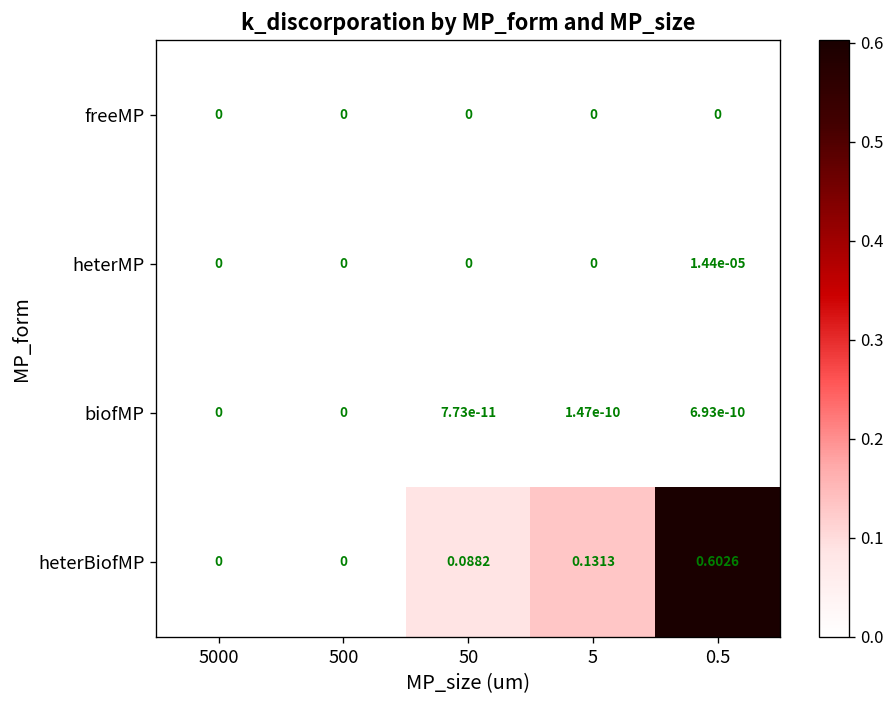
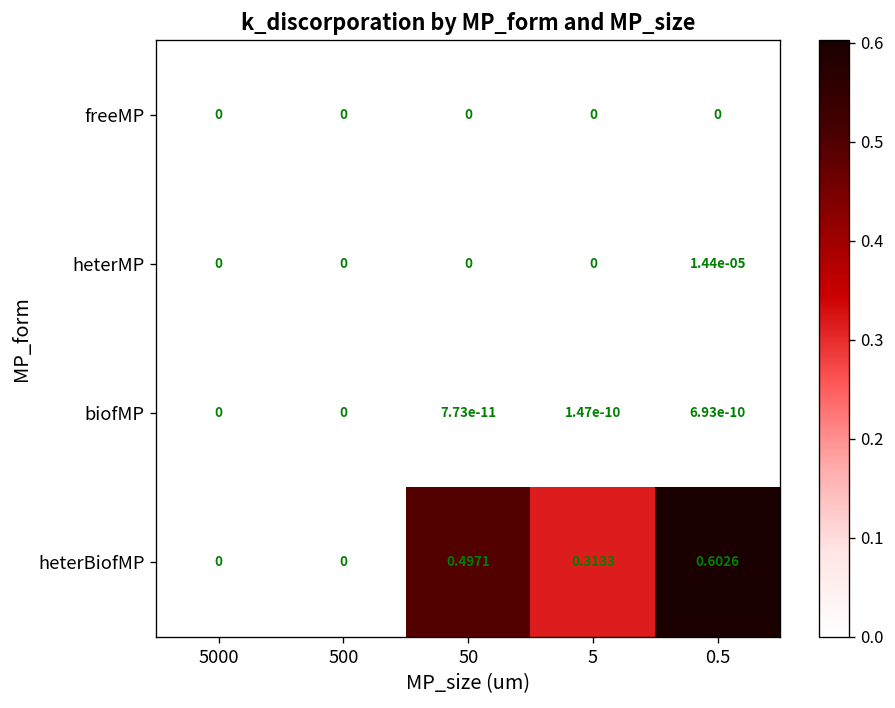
  {
    "freeMP": {
      "5000": "0",
      "500": "0",
      "50": "0",
      "5": "0",
      "0.5": "0"
    },
    "heterMP": {
      "5000": "0",
      "500": "0",
      "50": "0",
      "5": "0",
      "0.5": "1.44e-05"
    },
    "biofMP": {
      "5000": "0",
      "500": "0",
      "50": "7.73e-11",
      "5": "1.47e-10",
      "0.5": "6.93e-10"
    },
    "heterBiofMP": {
      "5000": "0",
      "500": "0",
-     "50": "0.0882",
-     "5": "0.1313",
+     "50": "0.4971",
+     "5": "0.3133",
      "0.5": "0.6026"
    }
  }
